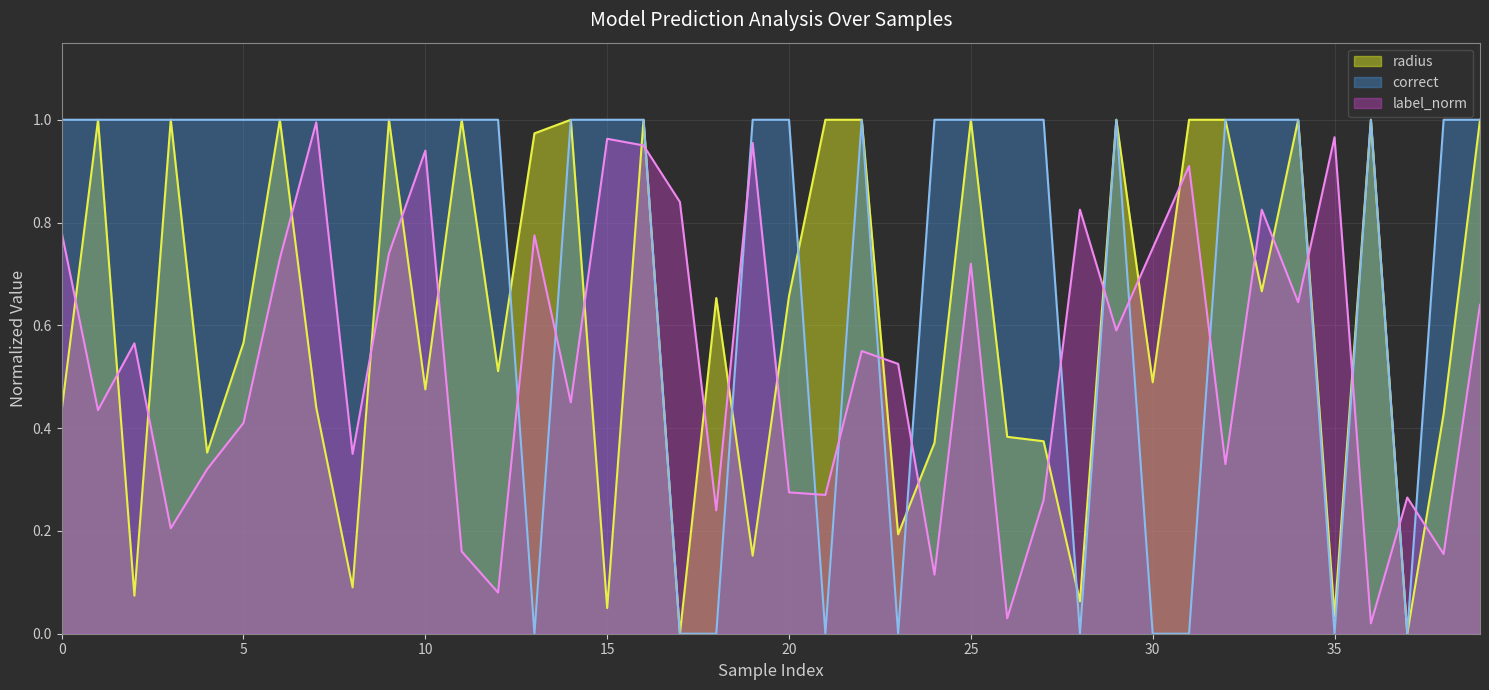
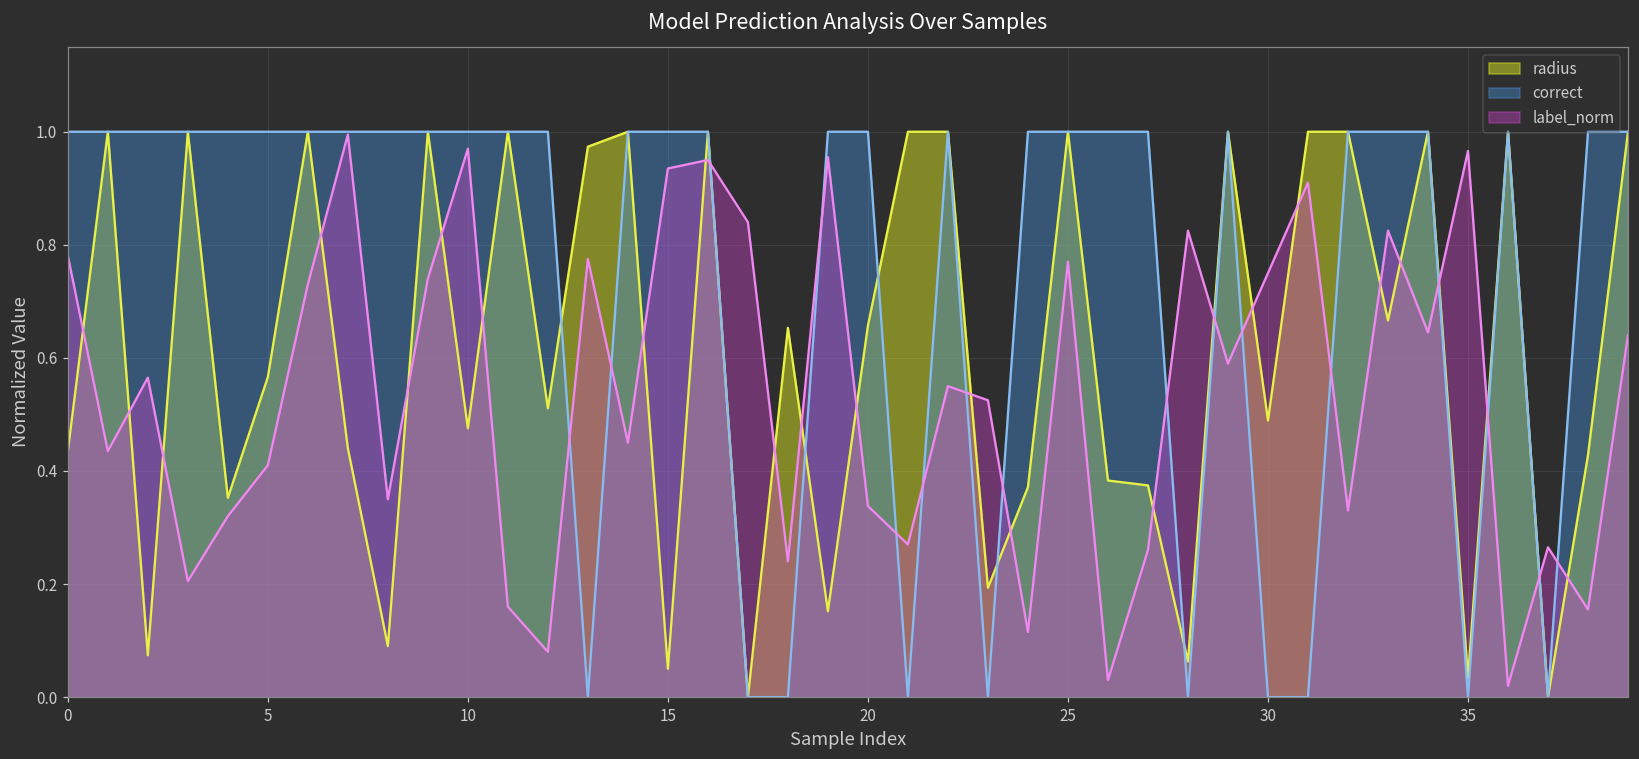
  {
    "radius": {
      "0": 0.43,
      "5": 0.57,
      "10": 0.48,
      "15": 0.05,
      "20": 0.66,
      "30": 0.49,
      "35": 0.03
    },
    "correct": {
      "0": 1.00,
      "5": 1.00,
      "10": 1.00,
      "15": 1.00,
      "20": 1.00,
      "30": 0.00,
      "35": 0.00
    },
    "label_norm": {
      "0": 0.78,
      "5": 0.41,
-     "10": 0.94,
-     "15": 0.96,
-     "20": 0.28,
-     "25": 0.72,
+     "10": 0.97,
+     "15": 0.94,
+     "20": 0.34,
+     "25": 0.77,
      "30": 0.75,
      "35": 0.97
    }
  }
